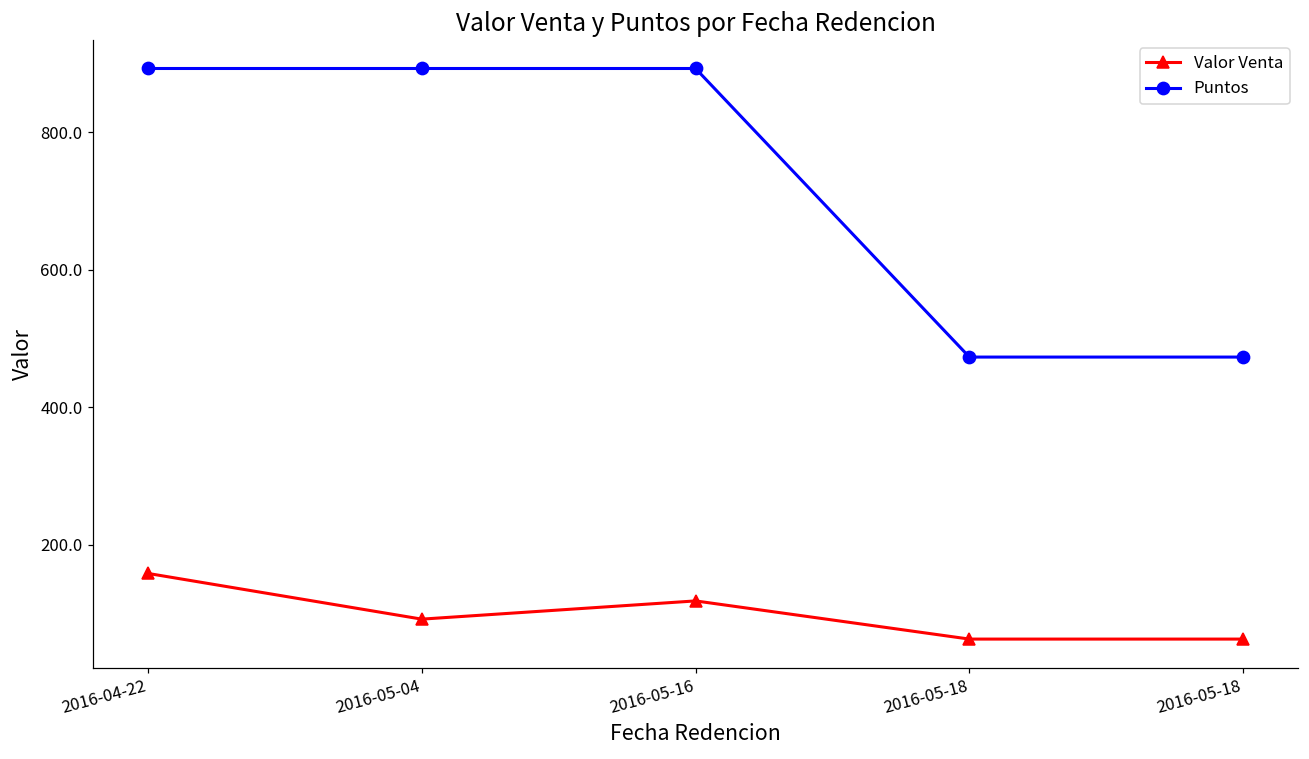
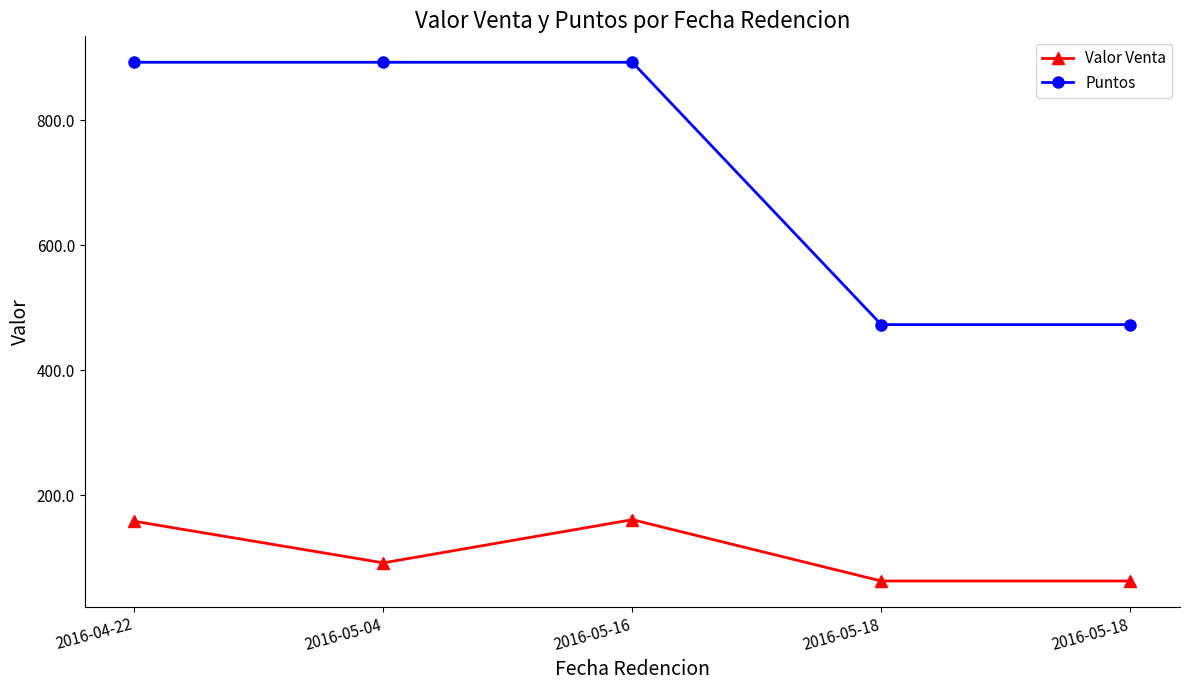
  {
    "Valor Venta": {
      "2016-04-22": 160,
      "2016-05-04": 90,
-     "2016-05-16": 120
+     "2016-05-16": 160
    },
    "Puntos": {
      "2016-04-22": 890,
      "2016-05-04": 890,
      "2016-05-16": 890
    }
  }
